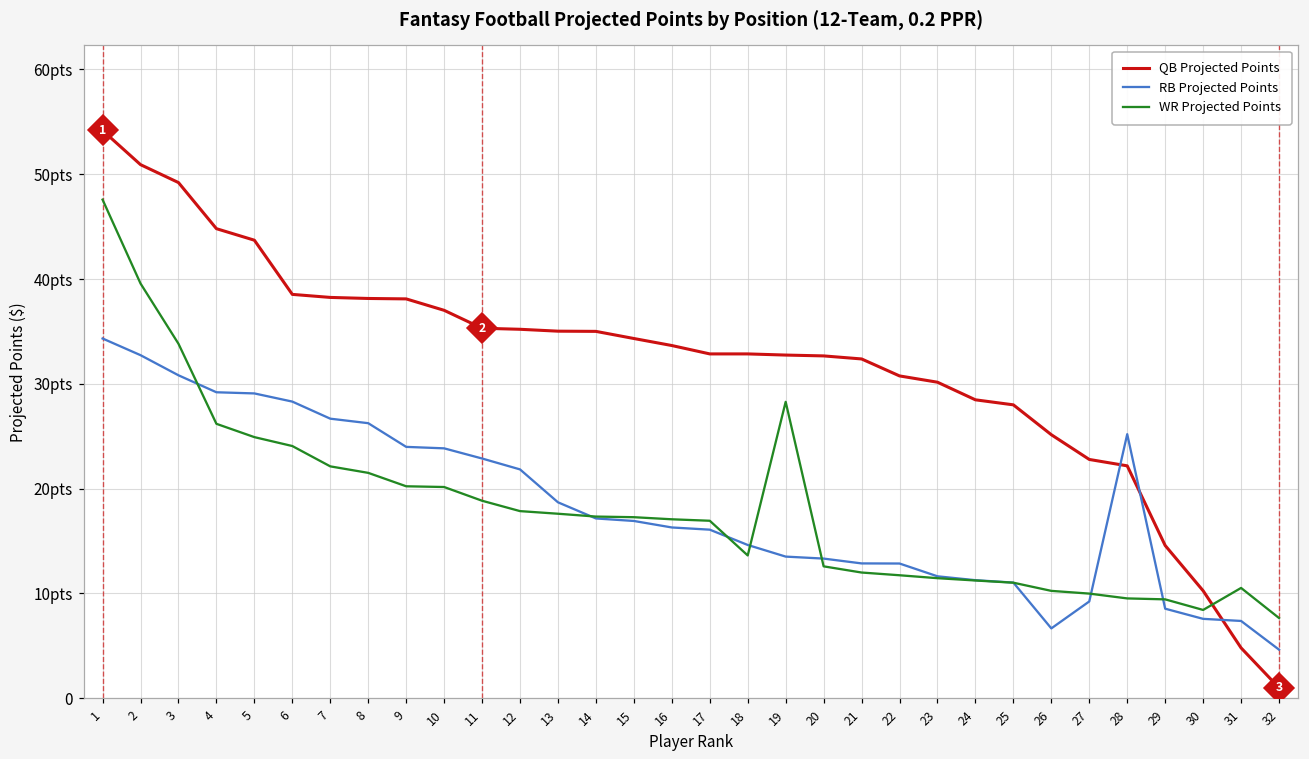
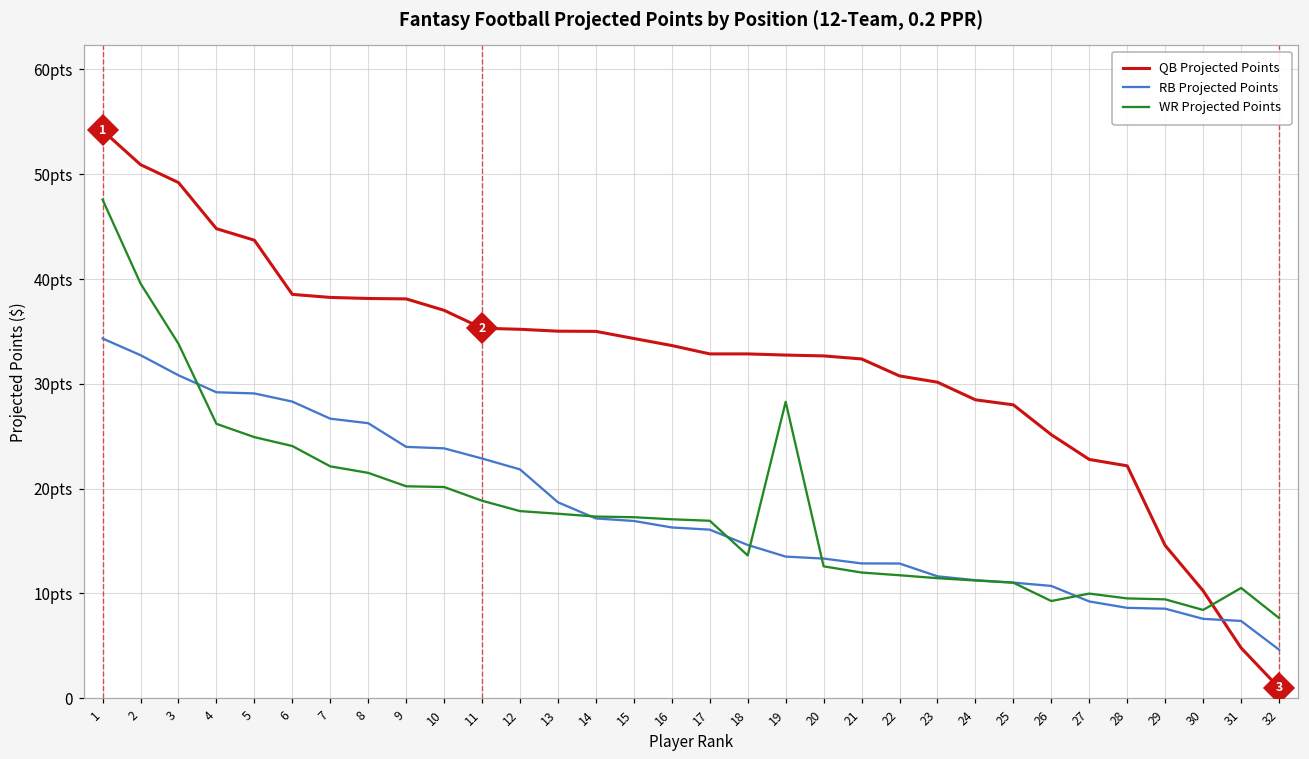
  {
    "RB Projected Points": {
      "1": "34pts",
      "2": "33pts",
      "3": "31pts",
      "4": "29pts",
      "5": "29pts",
      "6": "28pts",
      "7": "27pts",
      "8": "26pts",
      "9": "24pts",
      "10": "24pts",
      "11": "23pts",
      "12": "22pts",
      "13": "19pts",
      "15": "17pts",
      "16": "16pts",
      "17": "16pts",
      "18": "15pts",
      "19": "14pts",
      "20": "13pts",
      "21": "13pts",
      "22": "13pts",
-     "26": "7pts",
+     "26": "11pts",
      "27": "9pts",
-     "28": "25pts",
+     "28": "9pts",
      "29": "9pts",
      "30": "8pts",
      "31": "7pts",
      "32": "5pts"
    },
    "WR Projected Points": {
      "1": "48pts",
      "2": "40pts",
      "3": "34pts",
      "4": "26pts",
      "5": "25pts",
      "6": "24pts",
      "7": "22pts",
      "8": "22pts",
      "9": "20pts",
      "10": "20pts",
      "11": "19pts",
      "12": "18pts",
      "13": "18pts",
      "15": "17pts",
      "16": "17pts",
      "17": "17pts",
      "18": "14pts",
      "19": "28pts",
      "20": "13pts",
      "21": "12pts",
      "22": "12pts",
-     "26": "10pts",
+     "26": "9pts",
      "27": "10pts",
      "28": "10pts",
      "29": "9pts",
      "30": "8pts",
      "31": "11pts",
      "32": "8pts"
    }
  }
